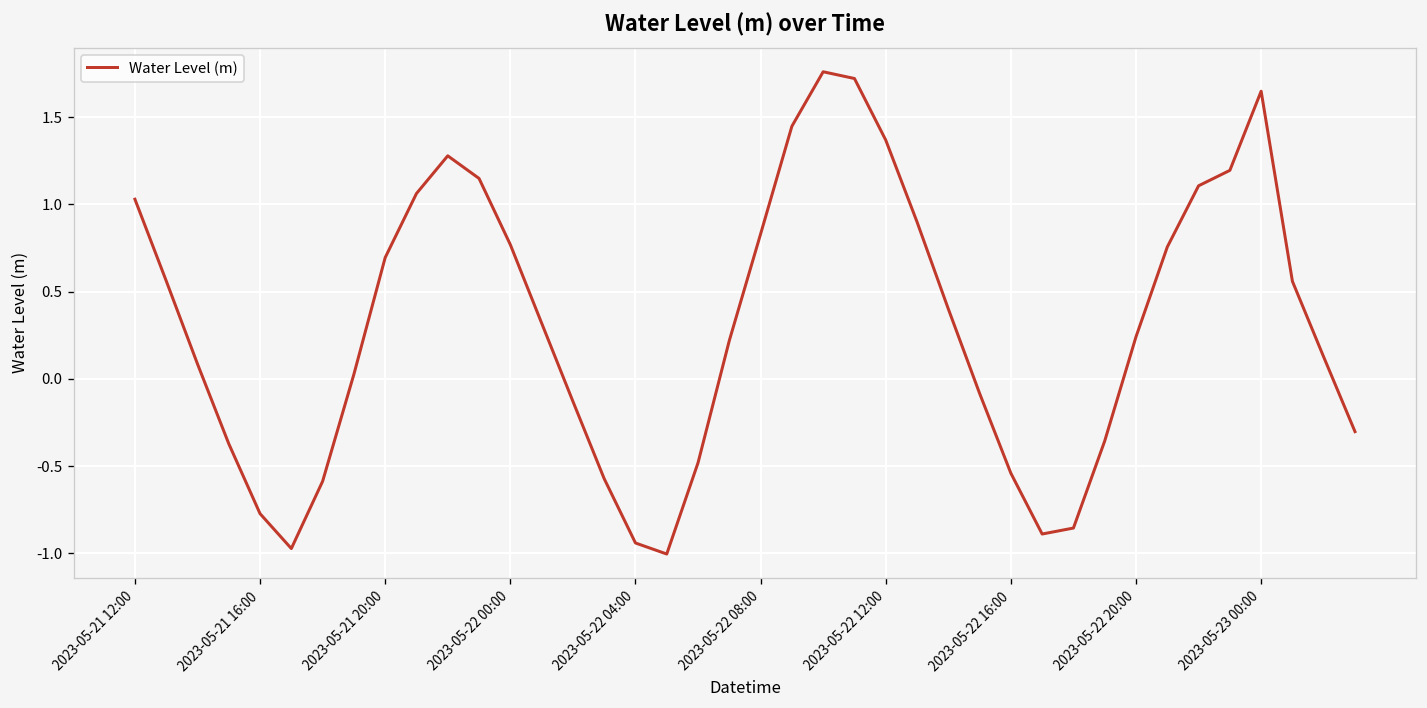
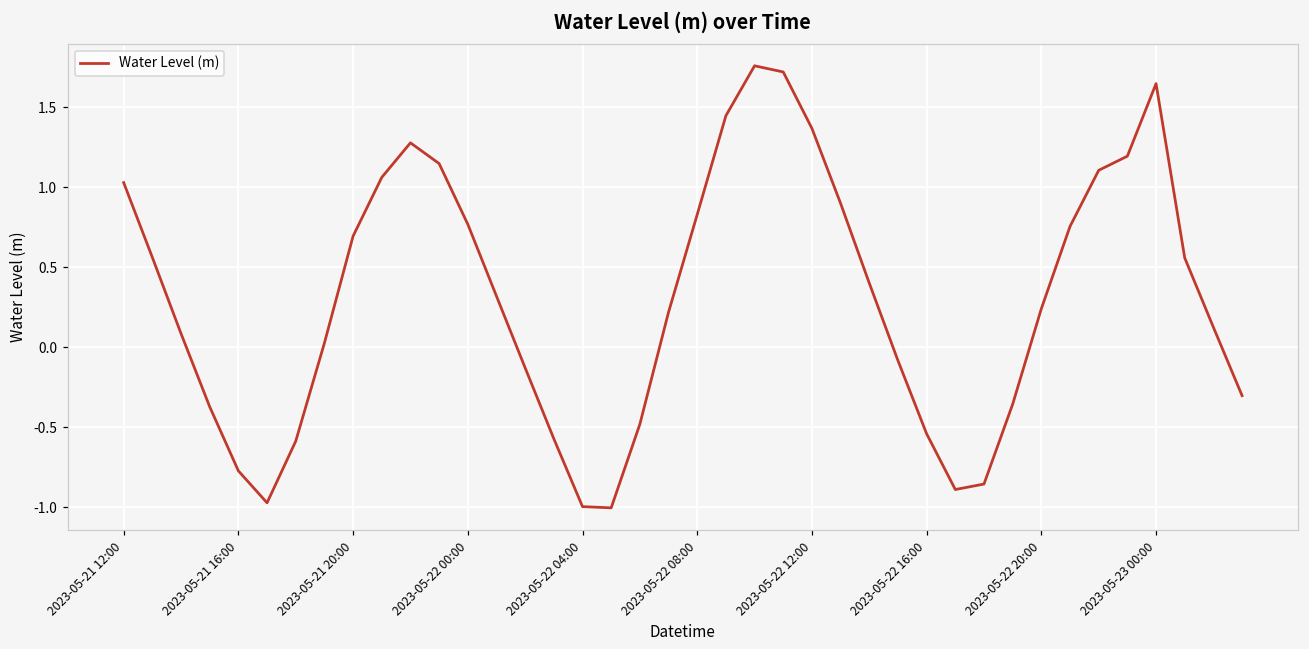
  {
    "2023-05-21 12:00": 1.03,
    "2023-05-21 16:00": -0.77,
    "2023-05-21 20:00": 0.70,
    "2023-05-22 00:00": 0.77,
-   "2023-05-22 04:00": -0.94,
+   "2023-05-22 04:00": -1.00,
    "2023-05-22 08:00": 0.83,
    "2023-05-22 12:00": 1.37,
    "2023-05-22 16:00": -0.54,
    "2023-05-22 20:00": 0.24,
    "2023-05-23 00:00": 1.65
  }
